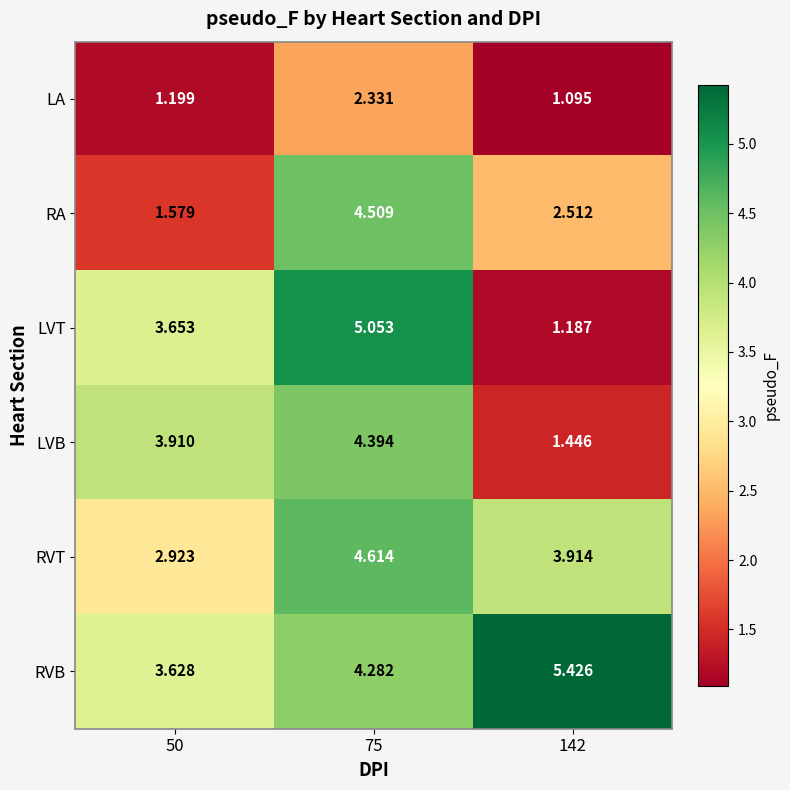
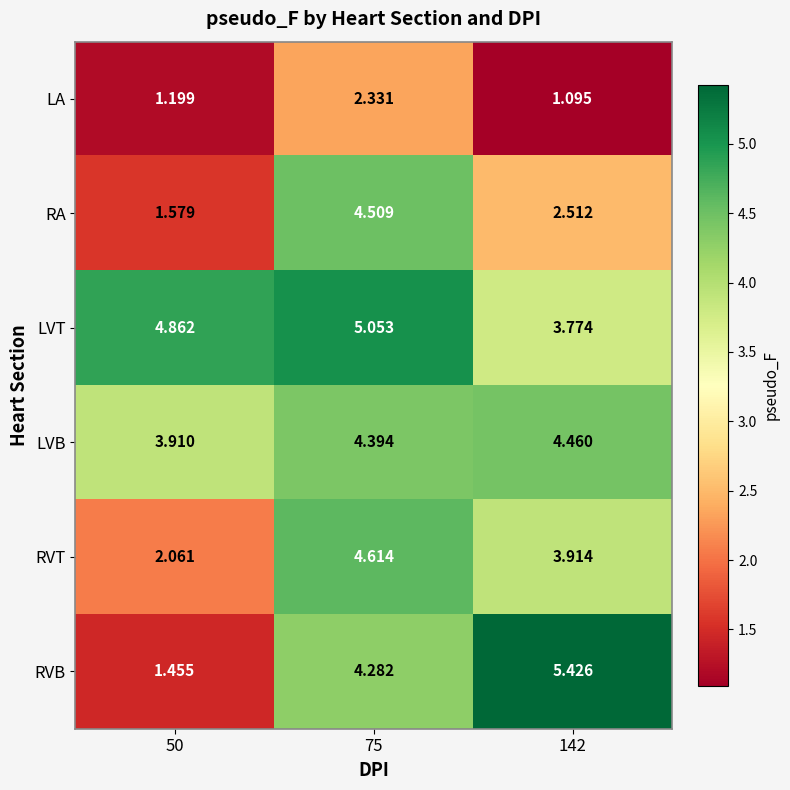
  {
    "LA": {
      "50": 1.199,
      "75": 2.331,
      "142": 1.095
    },
    "RA": {
      "50": 1.579,
      "75": 4.509,
      "142": 2.512
    },
    "LVT": {
-     "50": 3.653,
+     "50": 4.862,
      "75": 5.053,
-     "142": 1.187
+     "142": 3.774
    },
    "LVB": {
      "50": 3.910,
      "75": 4.394,
-     "142": 1.446
+     "142": 4.460
    },
    "RVT": {
-     "50": 2.923,
+     "50": 2.061,
      "75": 4.614,
      "142": 3.914
    },
    "RVB": {
-     "50": 3.628,
+     "50": 1.455,
      "75": 4.282,
      "142": 5.426
    }
  }
